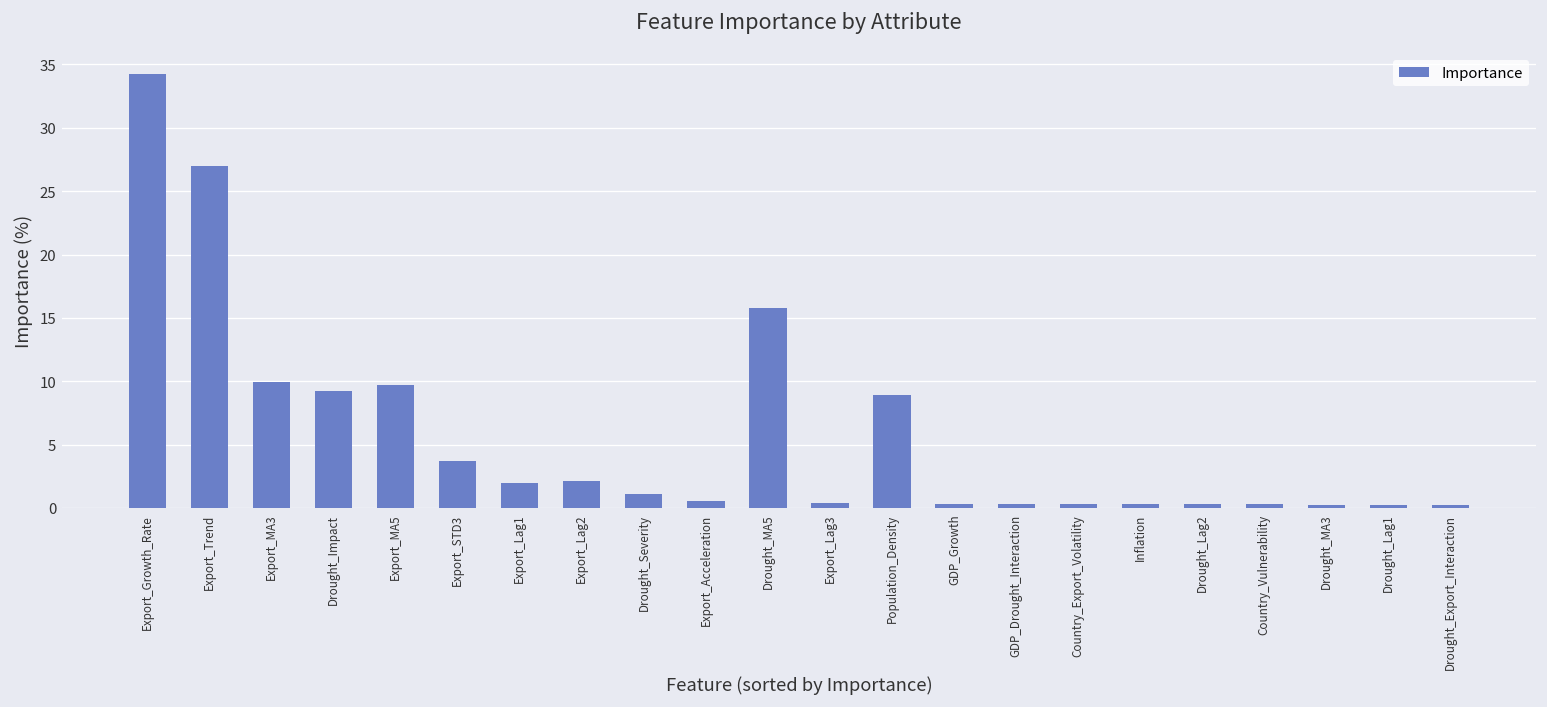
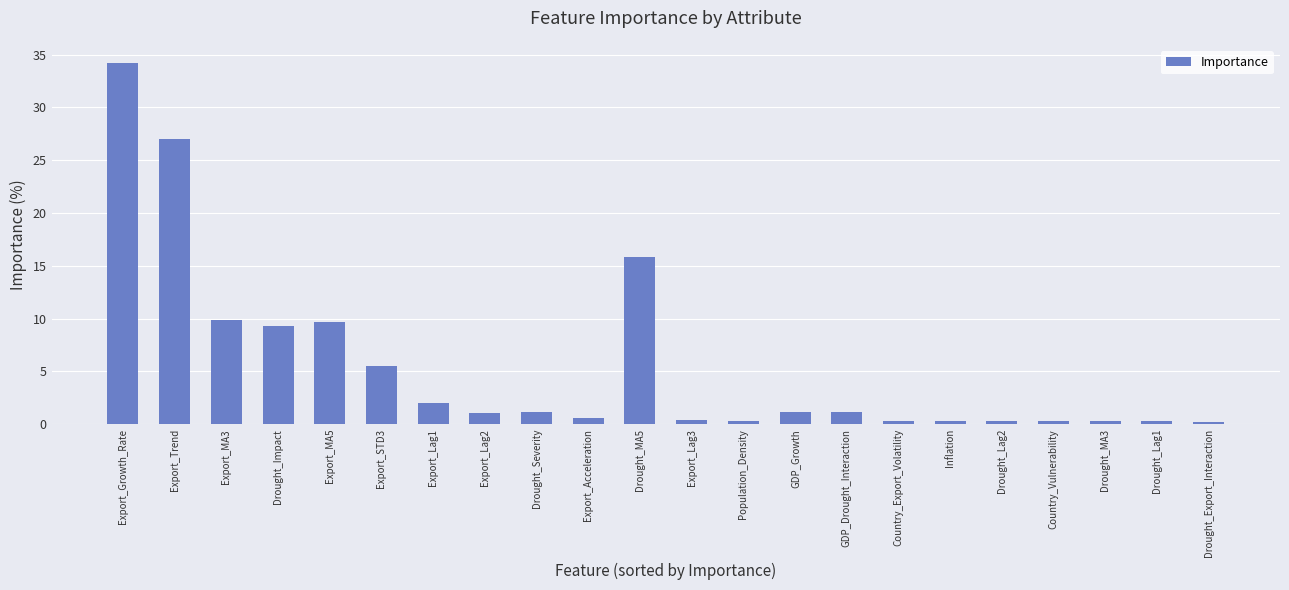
  {
    "Export_Growth_Rate": 34.2,
    "Export_Trend": 27.0,
    "Export_MA3": 9.9,
    "Drought_Impact": 9.3,
    "Export_MA5": 9.7,
-   "Export_STD3": 3.7,
+   "Export_STD3": 5.5,
    "Export_Lag1": 2.0,
-   "Export_Lag2": 2.1,
+   "Export_Lag2": 1.1,
    "Drought_Severity": 1.1,
    "Export_Acceleration": 0.6,
    "Drought_MA5": 15.8,
    "Export_Lag3": 0.4,
-   "Population_Density": 8.9,
-   "GDP_Growth": 0.3,
-   "GDP_Drought_Interaction": 0.3,
+   "Population_Density": 0.3,
+   "GDP_Growth": 1.2,
+   "GDP_Drought_Interaction": 1.1,
    "Country_Export_Volatility": 0.3,
    "Inflation": 0.3,
    "Drought_Lag2": 0.3,
    "Country_Vulnerability": 0.3,
    "Drought_MA3": 0.3,
    "Drought_Lag1": 0.3,
    "Drought_Export_Interaction": 0.2
  }
